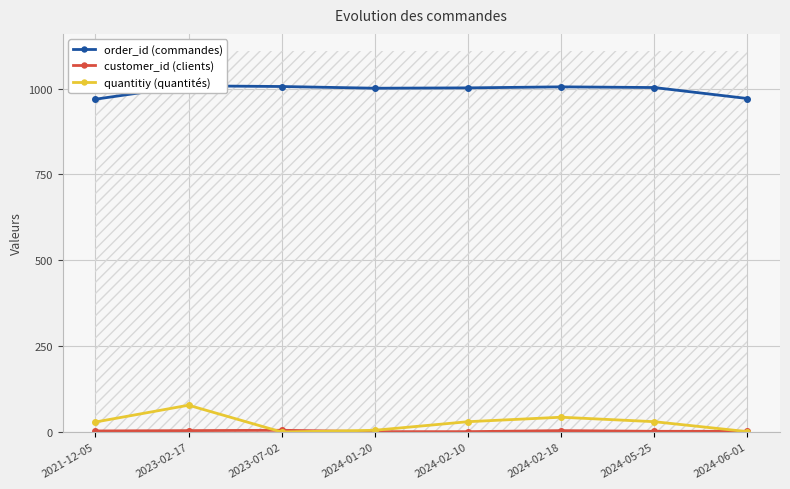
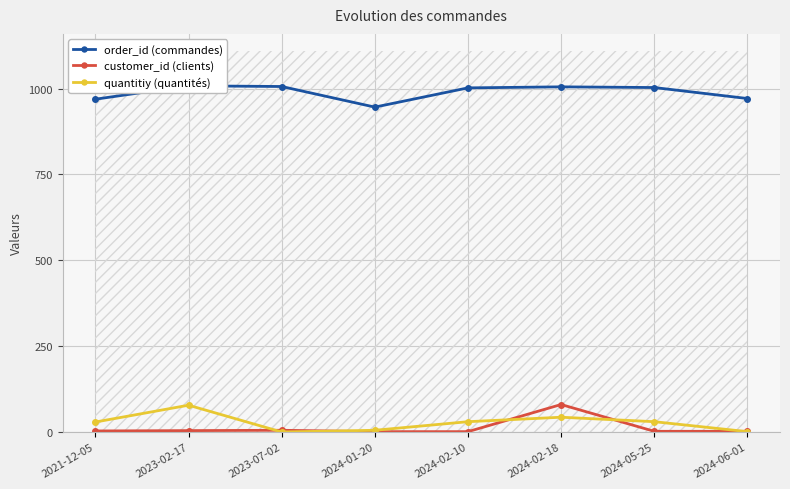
  {
    "order_id (commandes)": {
      "2021-12-05": 970,
      "2023-07-02": 1010,
-     "2024-01-20": 1000,
+     "2024-01-20": 950,
      "2024-02-10": 1000,
      "2024-02-18": 1010,
      "2024-05-25": 1000,
      "2024-06-01": 970
    },
    "customer_id (clients)": {
      "2021-12-05": 0,
      "2023-02-17": 0,
      "2024-02-10": 0,
-     "2024-02-18": 0,
+     "2024-02-18": 80,
      "2024-05-25": 0
    },
    "quantitiy (quantités)": {
      "2021-12-05": 30,
      "2023-02-17": 80,
      "2024-02-10": 30,
      "2024-02-18": 40,
      "2024-05-25": 30
    }
  }
